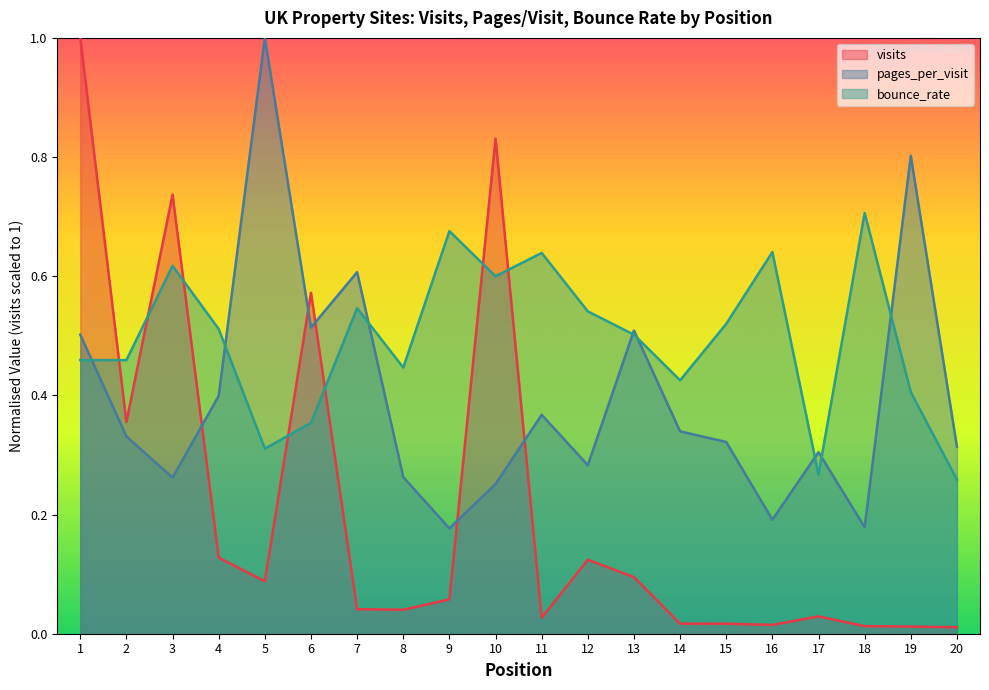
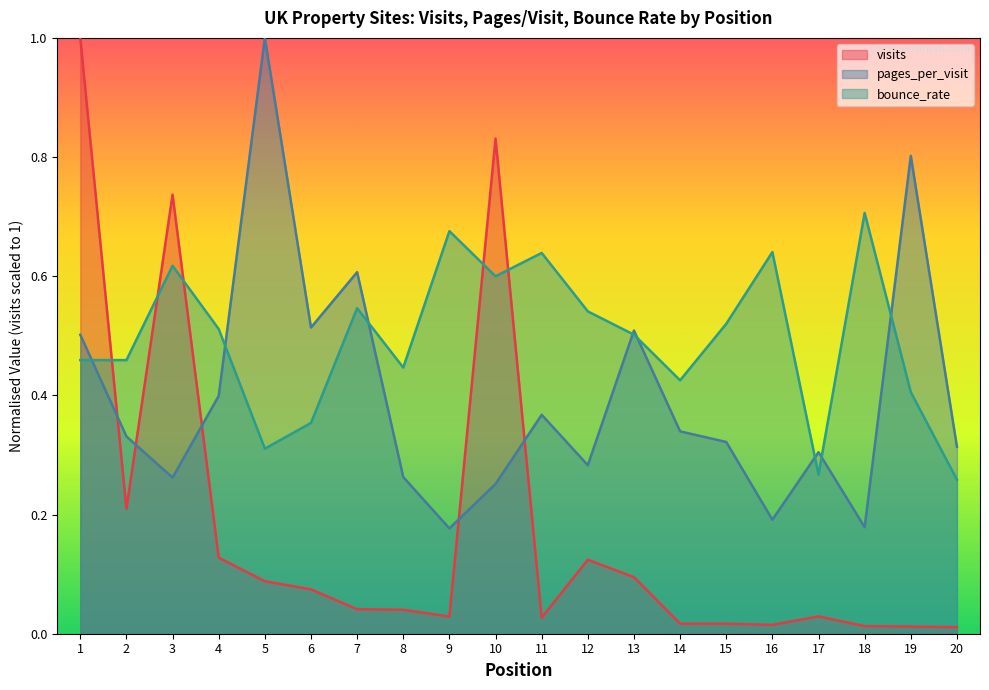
  {
    "visits": {
      "1": 1.00,
-     "2": 0.36,
+     "2": 0.21,
      "3": 0.74,
      "4": 0.13,
      "5": 0.09,
-     "6": 0.57,
+     "6": 0.07,
      "7": 0.04,
      "8": 0.04,
-     "9": 0.06,
+     "9": 0.03,
      "10": 0.83,
      "11": 0.03,
      "12": 0.12,
      "13": 0.09,
      "14": 0.02,
      "15": 0.02,
      "16": 0.01,
      "17": 0.03,
      "18": 0.01,
      "19": 0.01,
      "20": 0.01
    }
  }
